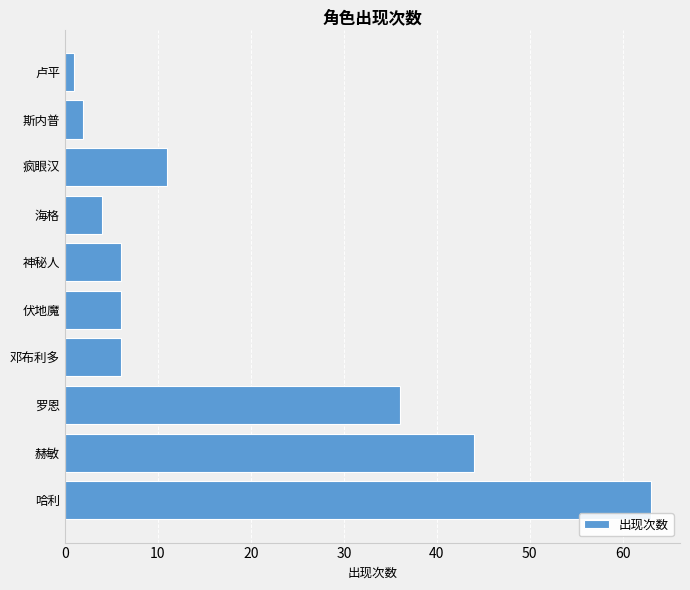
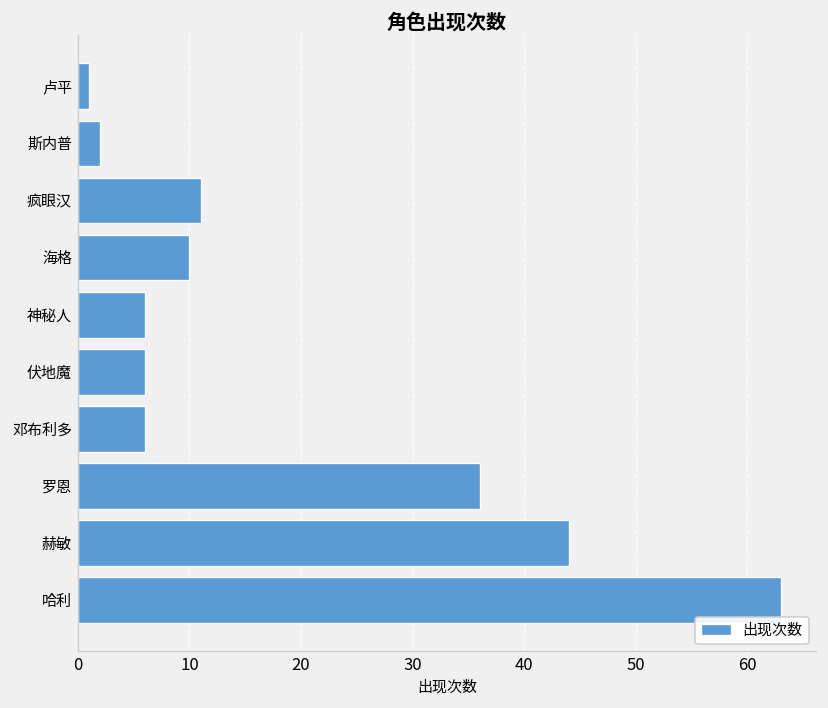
  {
    "卢平": 1,
    "斯内普": 2,
    "疯眼汉": 11,
-   "海格": 4,
+   "海格": 10,
    "神秘人": 6,
    "伏地魔": 6,
    "邓布利多": 6,
    "罗恩": 36,
    "赫敏": 44,
    "哈利": 63
  }
